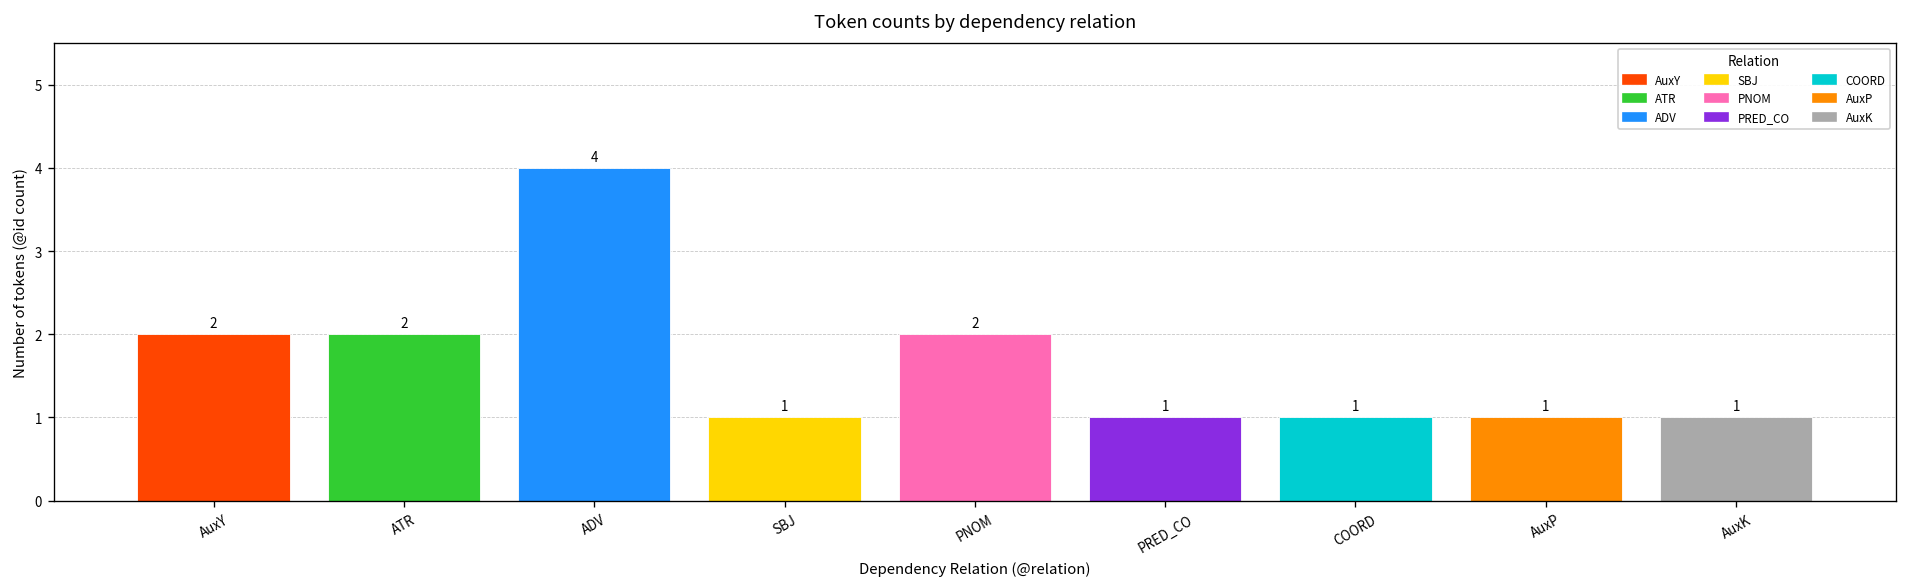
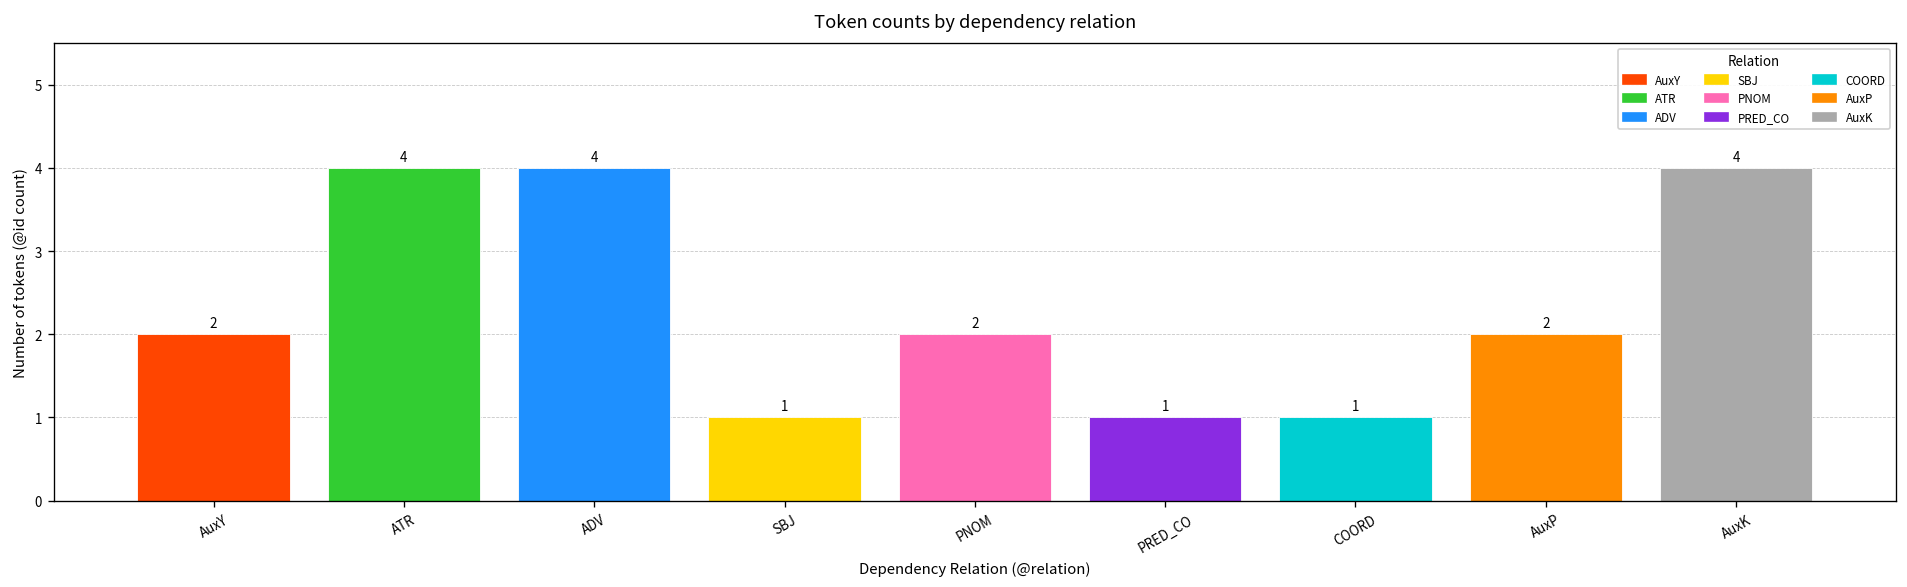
  {
    "AuxY": 2,
-   "ATR": 2,
+   "ATR": 4,
    "ADV": 4,
    "SBJ": 1,
    "PNOM": 2,
    "PRED_CO": 1,
    "COORD": 1,
-   "AuxP": 1,
-   "AuxK": 1
+   "AuxP": 2,
+   "AuxK": 4
  }
